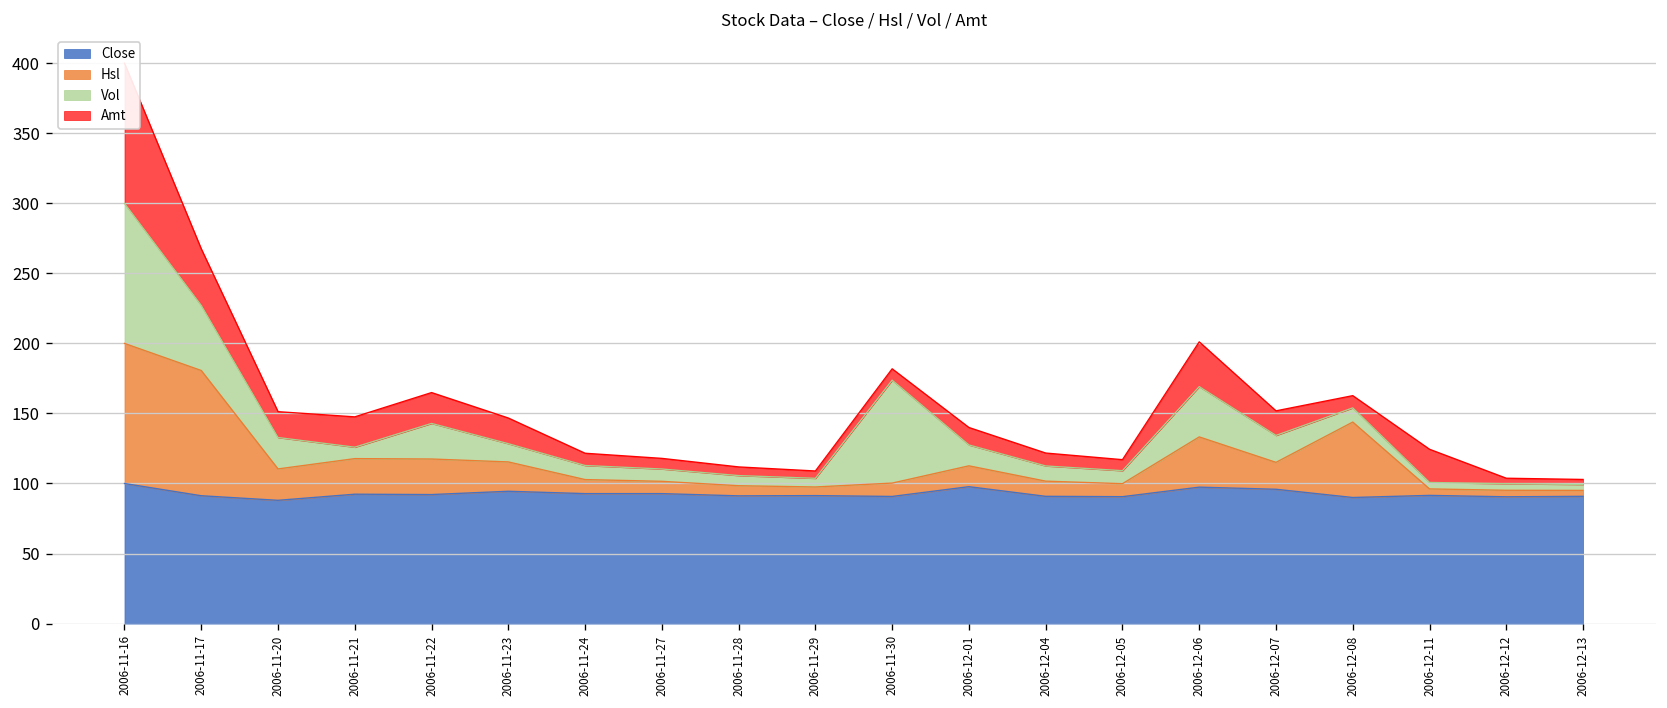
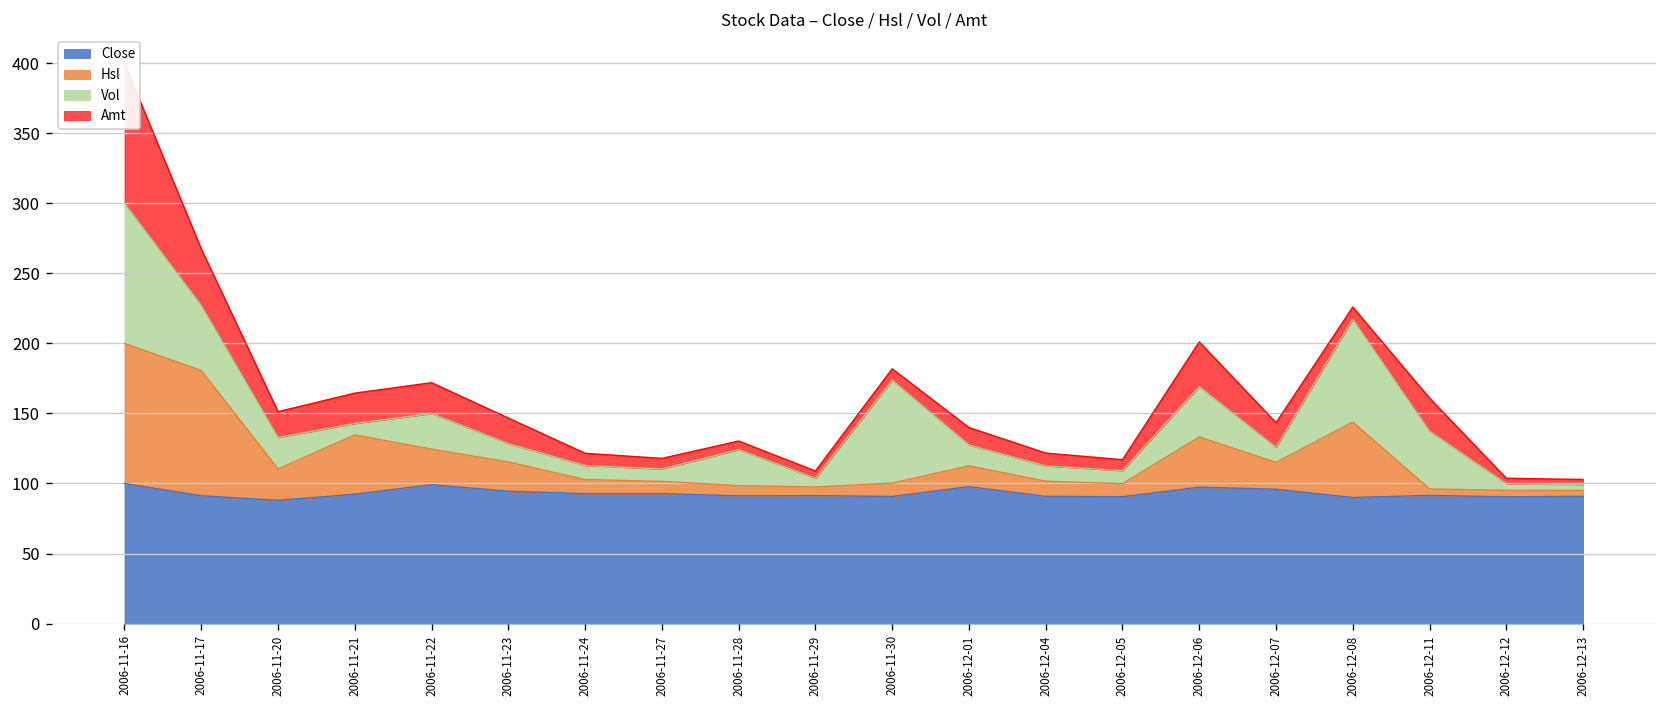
  {
    "Close": {
      "2006-11-16": 100,
      "2006-11-17": 91,
      "2006-11-20": 88,
      "2006-11-21": 92,
-     "2006-11-22": 92,
+     "2006-11-22": 99,
      "2006-11-23": 94,
      "2006-11-24": 93,
      "2006-11-27": 93,
      "2006-11-28": 91,
      "2006-11-29": 91,
      "2006-11-30": 91,
      "2006-12-01": 98,
      "2006-12-04": 91,
      "2006-12-05": 91,
      "2006-12-06": 97,
      "2006-12-07": 96,
      "2006-12-08": 90,
      "2006-12-11": 92,
      "2006-12-12": 91,
      "2006-12-13": 91
    },
    "Hsl": {
      "2006-11-16": 100,
      "2006-11-17": 89,
      "2006-11-20": 22,
-     "2006-11-21": 25,
+     "2006-11-21": 42,
      "2006-11-22": 25,
      "2006-11-23": 21,
      "2006-11-24": 10,
      "2006-11-27": 9,
      "2006-11-28": 7,
      "2006-11-29": 6,
      "2006-11-30": 10,
      "2006-12-01": 15,
      "2006-12-04": 11,
      "2006-12-05": 9,
      "2006-12-06": 36,
      "2006-12-07": 19,
      "2006-12-08": 54,
      "2006-12-11": 5,
      "2006-12-12": 5,
      "2006-12-13": 4
    },
    "Vol": {
      "2006-11-16": 100,
      "2006-11-17": 46,
      "2006-11-20": 22,
      "2006-11-21": 8,
      "2006-11-22": 25,
      "2006-11-23": 13,
      "2006-11-24": 10,
      "2006-11-27": 9,
-     "2006-11-28": 7,
+     "2006-11-28": 26,
      "2006-11-29": 6,
      "2006-11-30": 73,
      "2006-12-01": 15,
      "2006-12-04": 11,
      "2006-12-05": 9,
      "2006-12-06": 36,
-     "2006-12-07": 19,
-     "2006-12-08": 10,
-     "2006-12-11": 5,
+     "2006-12-07": 11,
+     "2006-12-08": 73,
+     "2006-12-11": 41,
      "2006-12-12": 5,
      "2006-12-13": 4
    },
    "Amt": {
      "2006-11-17": 40,
      "2006-11-20": 18,
      "2006-11-21": 22,
      "2006-11-22": 22,
      "2006-11-23": 18,
      "2006-11-24": 9,
      "2006-11-27": 8,
      "2006-11-28": 6,
      "2006-11-29": 5,
      "2006-11-30": 8,
      "2006-12-01": 12,
      "2006-12-04": 9,
      "2006-12-05": 8,
      "2006-12-06": 32,
      "2006-12-07": 18,
      "2006-12-08": 9,
      "2006-12-11": 24,
      "2006-12-12": 4,
      "2006-12-13": 4
    }
  }
